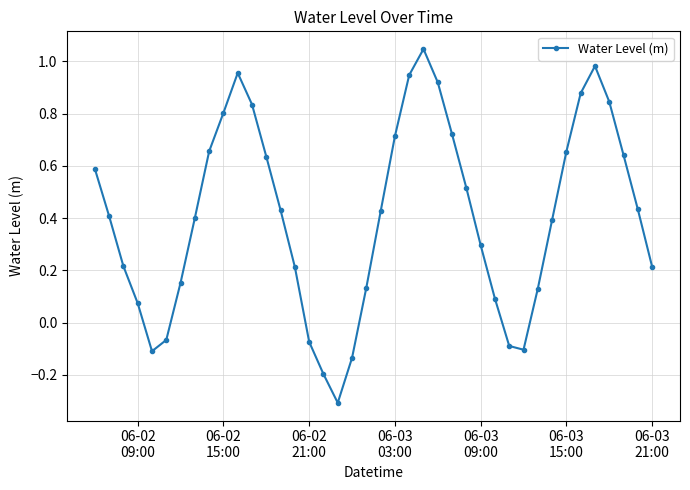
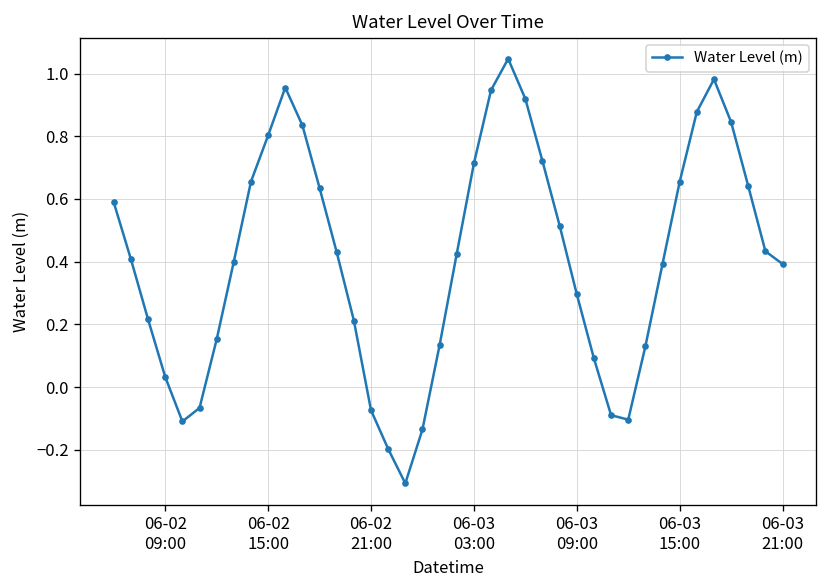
  {
-   "06-02 09:00": 0.07,
+   "06-02 09:00": 0.03,
    "06-02 15:00": 0.80,
    "06-02 21:00": -0.07,
    "06-03 03:00": 0.71,
    "06-03 09:00": 0.30,
    "06-03 15:00": 0.65,
-   "06-03 21:00": 0.21
+   "06-03 21:00": 0.39
  }
